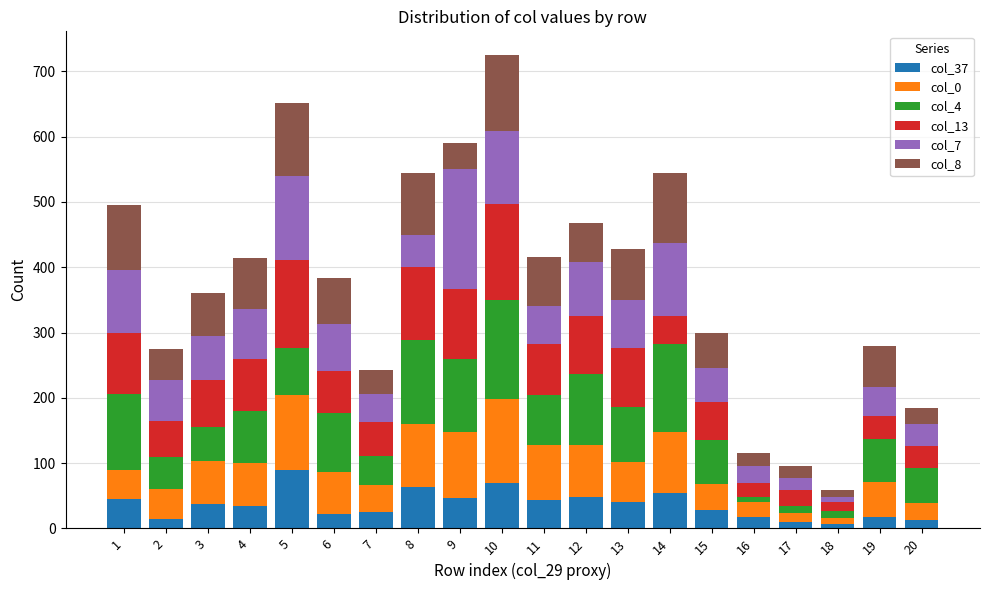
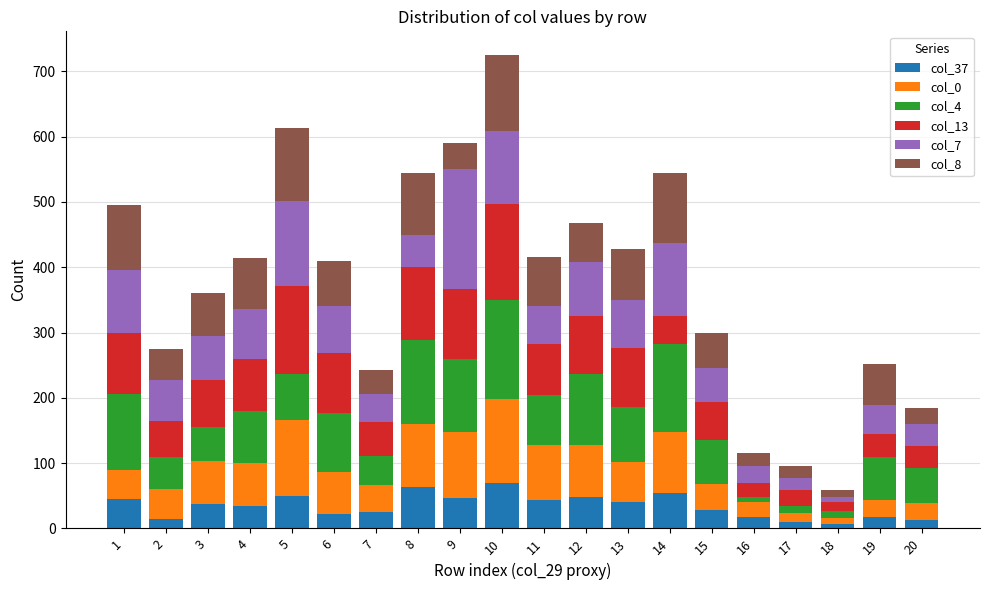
  {
    "col_37": {
      "1": 50,
      "2": 20,
      "3": 40,
      "4": 40,
-     "5": 90,
+     "5": 50,
      "6": 20,
      "7": 30,
      "8": 60,
      "9": 50,
      "10": 70,
      "11": 40,
      "12": 50,
      "13": 40,
      "14": 50,
      "15": 30,
      "16": 20,
      "17": 10,
      "18": 10,
      "19": 20,
      "20": 10
    },
    "col_0": {
      "1": 50,
      "2": 50,
      "3": 70,
      "4": 70,
      "5": 120,
      "6": 70,
      "7": 40,
      "8": 100,
      "9": 100,
      "10": 130,
      "11": 80,
      "12": 80,
      "13": 60,
      "14": 90,
      "15": 40,
      "16": 20,
      "17": 10,
      "18": 10,
-     "19": 50,
+     "19": 30,
      "20": 30
    },
    "col_4": {
      "1": 120,
      "2": 50,
      "3": 50,
      "4": 80,
      "5": 70,
      "6": 90,
      "7": 40,
      "8": 130,
      "9": 110,
      "10": 150,
      "11": 80,
      "12": 110,
      "13": 80,
      "14": 140,
      "15": 70,
      "16": 10,
      "17": 10,
      "18": 10,
      "19": 70,
      "20": 50
    },
    "col_13": {
      "1": 90,
      "2": 50,
      "3": 70,
      "4": 80,
      "5": 140,
-     "6": 70,
+     "6": 90,
      "7": 50,
      "8": 110,
      "9": 110,
      "10": 150,
      "11": 80,
      "12": 90,
      "13": 90,
      "14": 40,
      "15": 60,
      "16": 20,
      "17": 30,
      "18": 20,
      "19": 40,
      "20": 30
    },
    "col_7": {
      "1": 100,
      "2": 60,
      "3": 70,
      "4": 80,
      "5": 130,
      "6": 70,
      "7": 40,
      "8": 50,
      "9": 190,
      "10": 110,
      "11": 60,
      "12": 80,
      "13": 70,
      "14": 110,
      "15": 50,
      "16": 30,
      "17": 20,
      "18": 10,
      "19": 40,
      "20": 30
    },
    "col_8": {
      "1": 100,
      "2": 50,
      "3": 70,
      "4": 80,
      "5": 110,
      "6": 70,
      "7": 40,
      "8": 100,
      "9": 40,
      "10": 120,
      "11": 80,
      "12": 60,
      "13": 80,
      "14": 110,
      "15": 50,
      "16": 20,
      "17": 20,
      "18": 10,
      "19": 60,
      "20": 30
    }
  }
